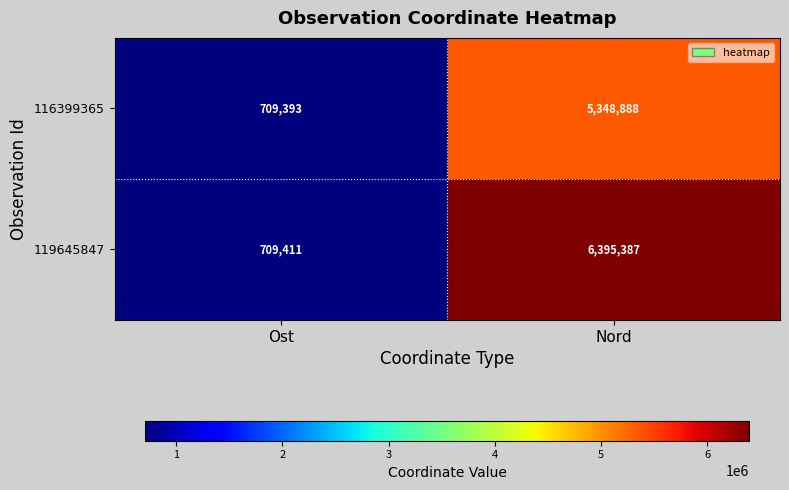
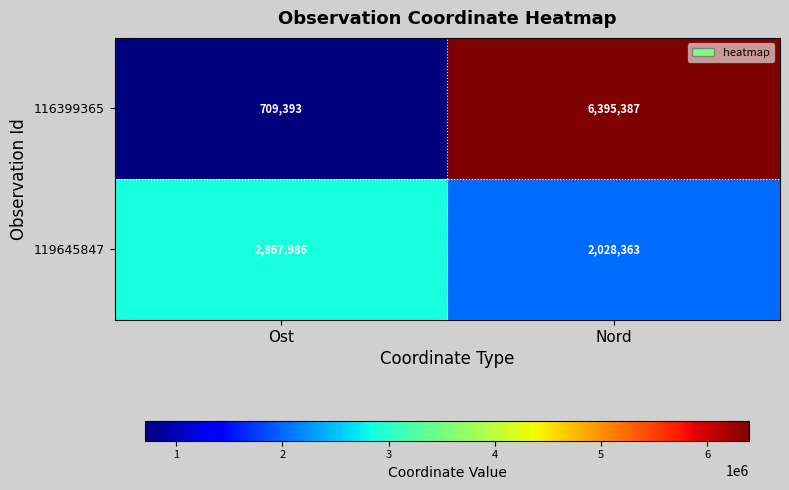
  {
    "116399365": {
      "Ost": "709,393",
-     "Nord": "5,348,888"
+     "Nord": "6,395,387"
    },
    "119645847": {
-     "Ost": "709,411",
-     "Nord": "6,395,387"
+     "Ost": "2,867,986",
+     "Nord": "2,028,363"
    }
  }
